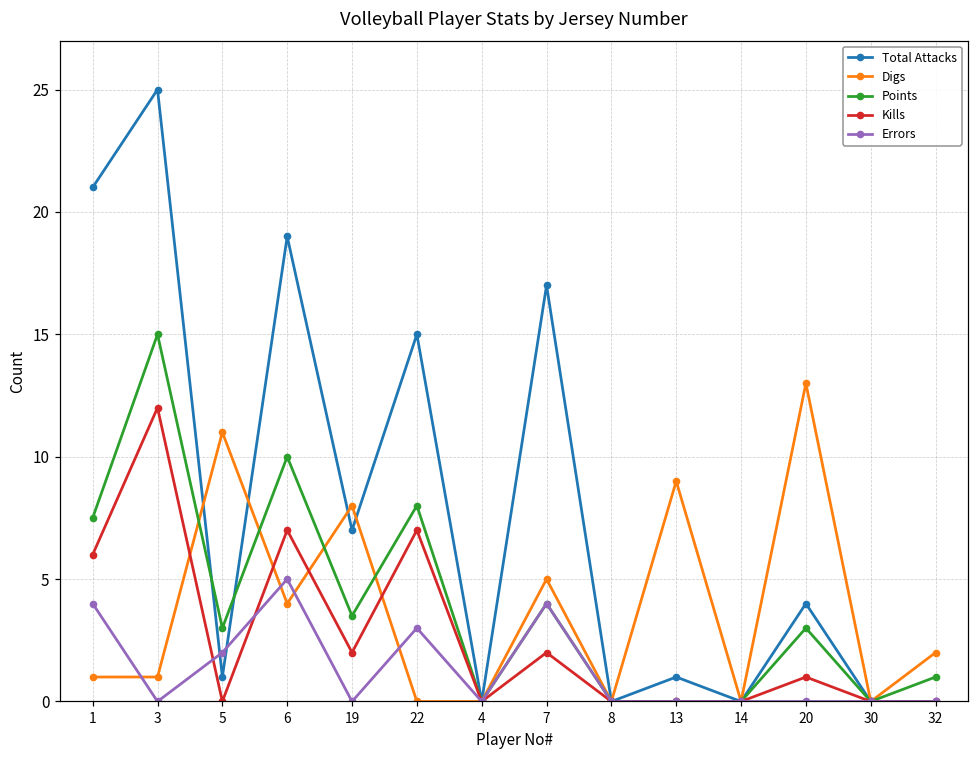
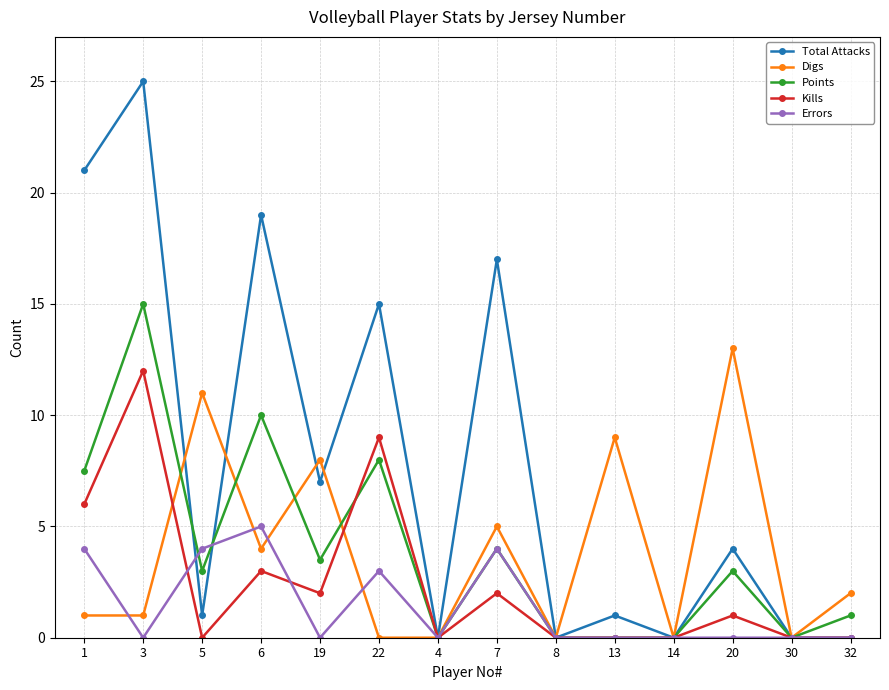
  {
    "Total Attacks": {
      "1": 21,
      "3": 25,
      "5": 1,
      "6": 19,
      "19": 7,
      "22": 15,
      "7": 17,
      "13": 1,
      "20": 4
    },
    "Digs": {
      "1": 1,
      "3": 1,
      "5": 11,
      "6": 4,
      "19": 8,
      "22": 0,
      "7": 5,
      "13": 9,
      "20": 13,
      "32": 2
    },
    "Points": {
      "1": 7.5,
      "3": 15,
      "5": 3,
      "6": 10,
      "19": 3.5,
      "22": 8,
      "20": 3,
      "32": 1
    },
    "Kills": {
      "1": 6,
      "3": 12,
      "5": 0,
-     "6": 7,
+     "6": 3,
      "19": 2,
-     "22": 7,
+     "22": 9,
      "7": 2,
      "20": 1
    },
    "Errors": {
      "1": 4,
      "3": 0,
-     "5": 2,
+     "5": 4,
      "6": 5,
      "19": 0,
      "22": 3,
      "20": 0
    }
  }
